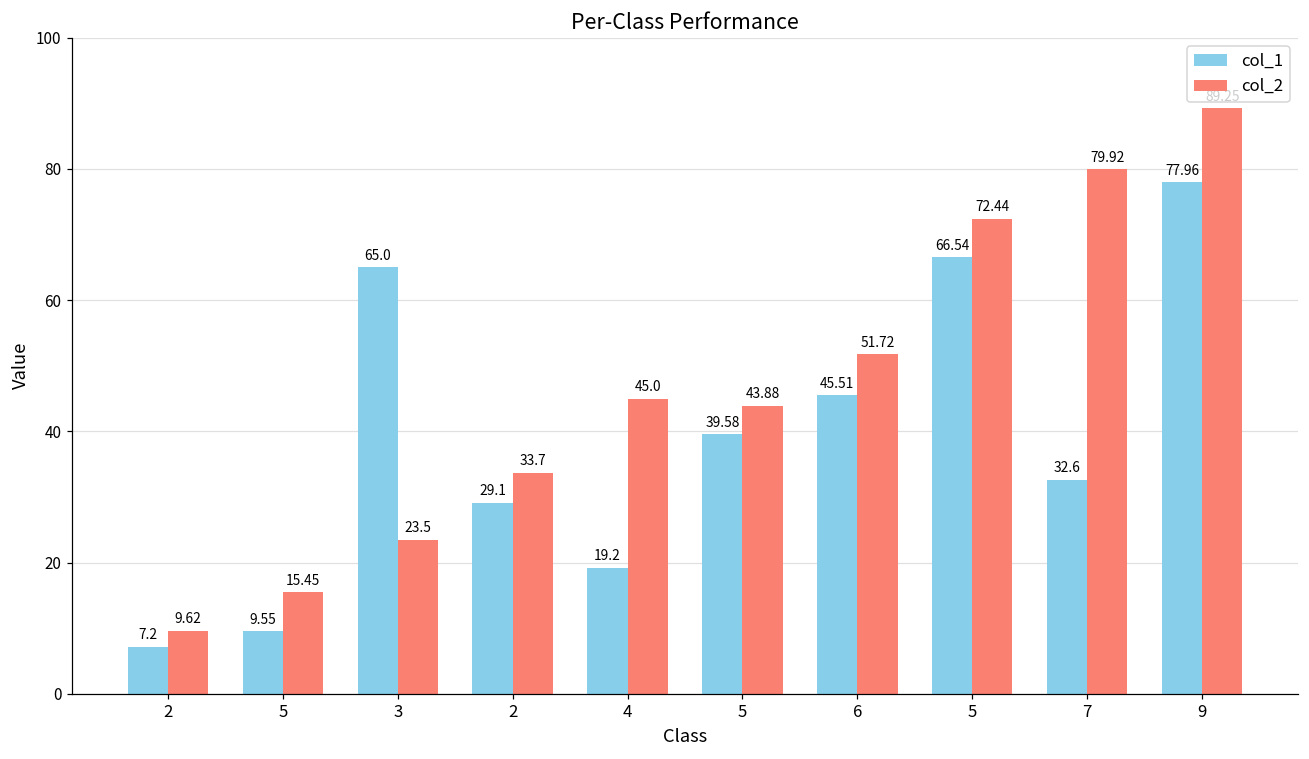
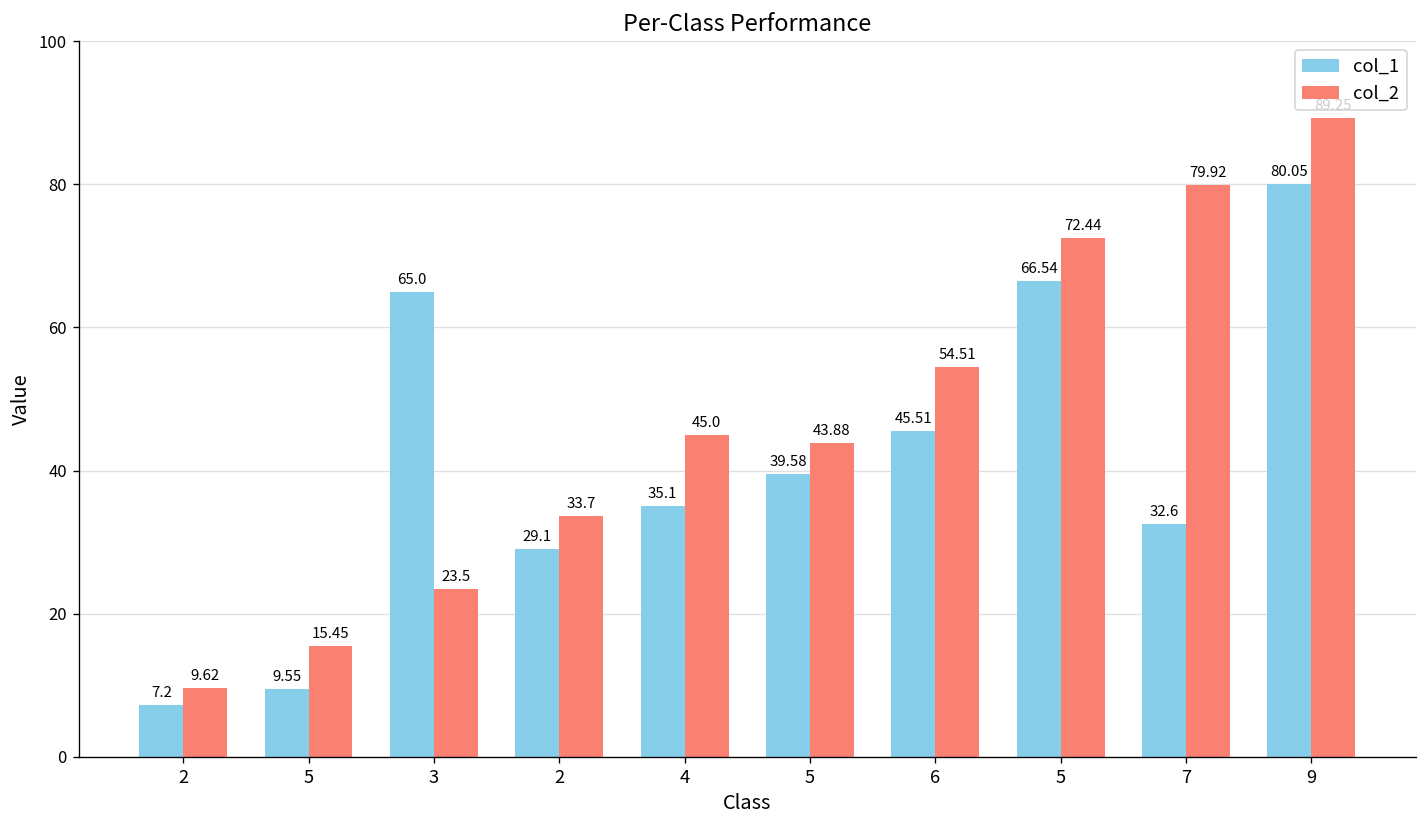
  {
    "col_1": {
      "3": 65.0,
-     "4": 19.2,
+     "4": 35.1,
      "6": 45.51,
      "7": 32.6,
-     "9": 77.96
+     "9": 80.05
    },
    "col_2": {
      "3": 23.5,
      "4": 45.0,
-     "6": 51.72,
+     "6": 54.51,
      "7": 79.92
    }
  }
